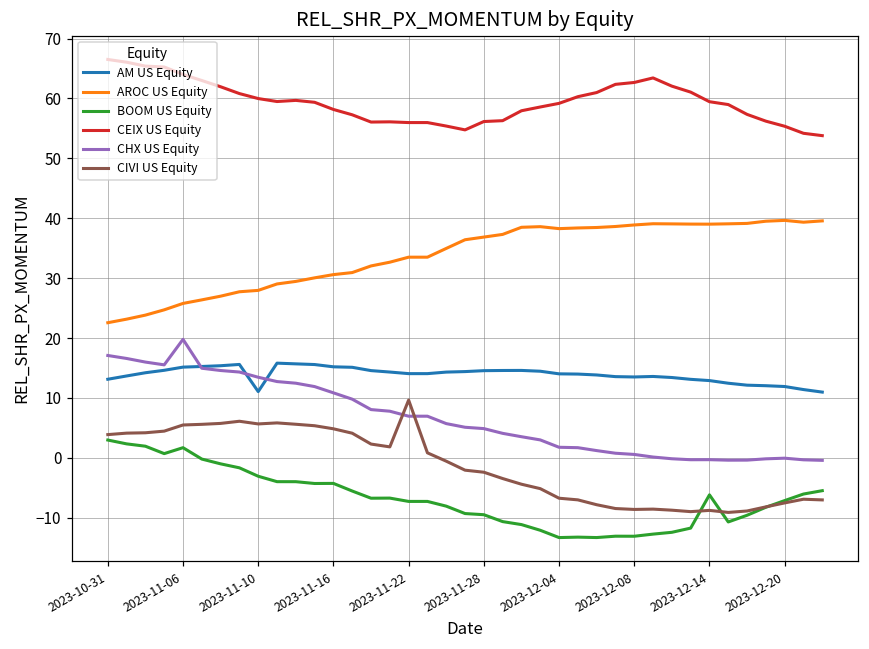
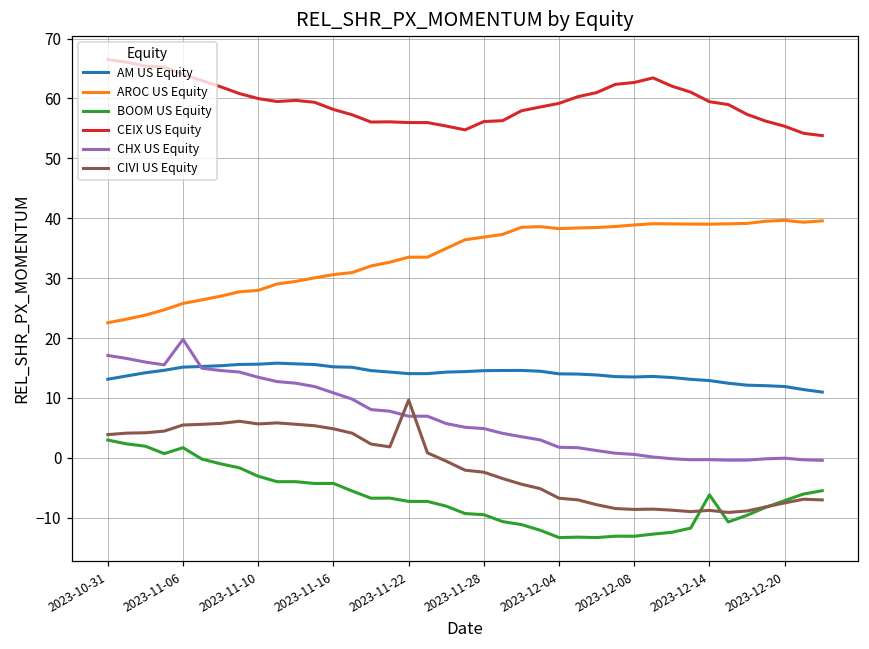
  {
    "AM US Equity": {
      "2023-10-31": 13,
      "2023-11-06": 15,
-     "2023-11-10": 11,
+     "2023-11-10": 16,
      "2023-11-16": 15,
      "2023-11-22": 14,
      "2023-11-28": 15,
      "2023-12-04": 14,
      "2023-12-08": 14,
      "2023-12-14": 13,
      "2023-12-20": 12
    },
    "AROC US Equity": {
      "2023-10-31": 23,
      "2023-11-06": 26,
      "2023-11-10": 28,
      "2023-11-16": 31,
      "2023-11-22": 33,
      "2023-11-28": 37,
      "2023-12-04": 38,
      "2023-12-08": 39,
      "2023-12-14": 39,
      "2023-12-20": 40
    },
    "BOOM US Equity": {
      "2023-10-31": 3,
      "2023-11-06": 2,
      "2023-11-10": -3,
      "2023-11-16": -4,
      "2023-11-22": -7,
      "2023-11-28": -9,
      "2023-12-04": -13,
      "2023-12-08": -13,
      "2023-12-14": -6
    },
    "CEIX US Equity": {
      "2023-11-10": 60,
      "2023-11-16": 58,
      "2023-11-22": 56,
      "2023-11-28": 56,
      "2023-12-04": 59,
      "2023-12-08": 63,
      "2023-12-14": 59,
      "2023-12-20": 55
    },
    "CHX US Equity": {
      "2023-10-31": 17,
      "2023-11-06": 20,
      "2023-11-10": 13,
      "2023-11-16": 11,
      "2023-11-22": 7,
      "2023-11-28": 5,
      "2023-12-04": 2,
      "2023-12-08": 1,
      "2023-12-14": 0,
      "2023-12-20": 0
    },
    "CIVI US Equity": {
      "2023-10-31": 4,
      "2023-11-06": 5,
      "2023-11-10": 6,
      "2023-11-16": 5,
      "2023-11-22": 10,
      "2023-11-28": -2,
      "2023-12-04": -7,
      "2023-12-08": -9,
      "2023-12-14": -9
    }
  }
